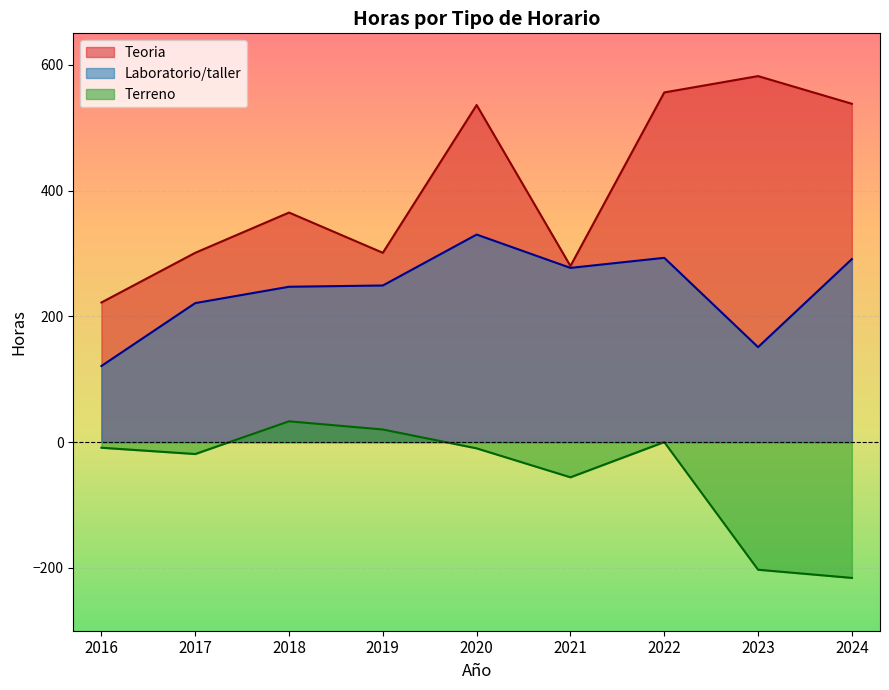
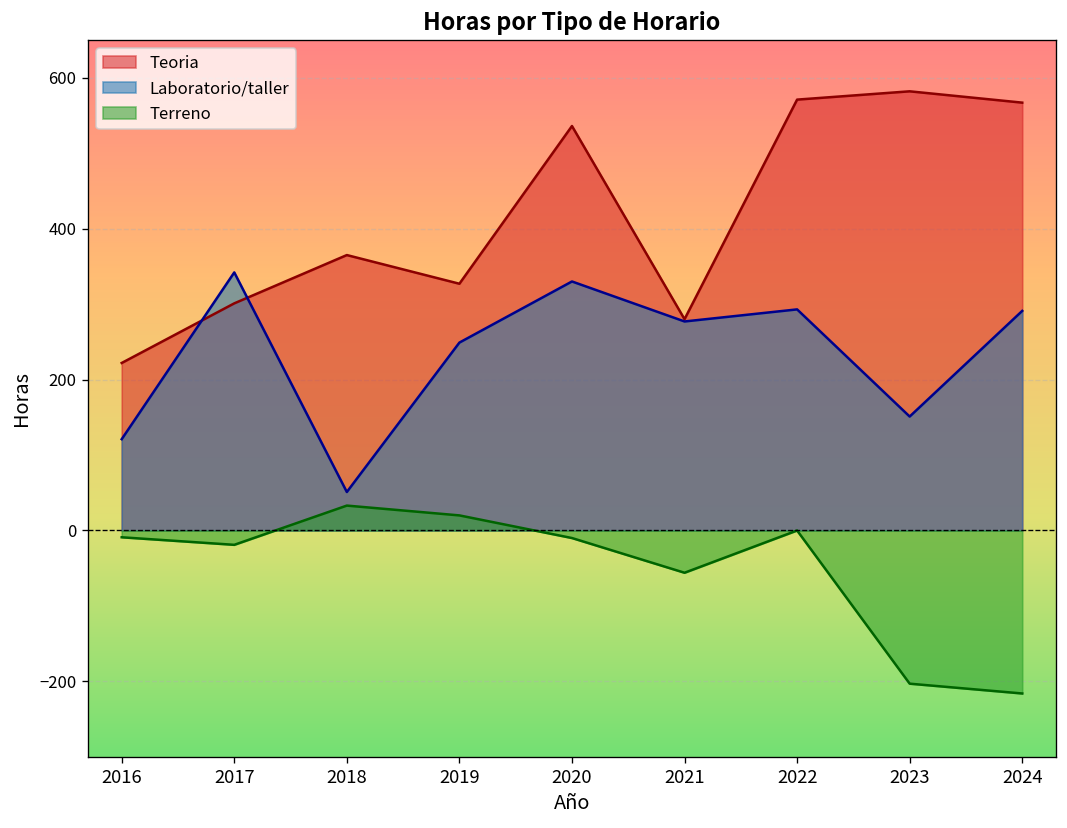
  {
    "Teoria": {
      "2016": 220,
      "2017": 300,
      "2018": 370,
-     "2019": 300,
+     "2019": 330,
      "2020": 540,
-     "2022": 560,
+     "2022": 570,
      "2023": 580,
-     "2024": 540
+     "2024": 570
    },
    "Laboratorio/taller": {
      "2016": 120,
-     "2017": 220,
-     "2018": 250,
+     "2017": 340,
+     "2018": 50,
      "2019": 250,
      "2020": 330,
      "2022": 290,
      "2023": 150,
      "2024": 290
    }
  }
